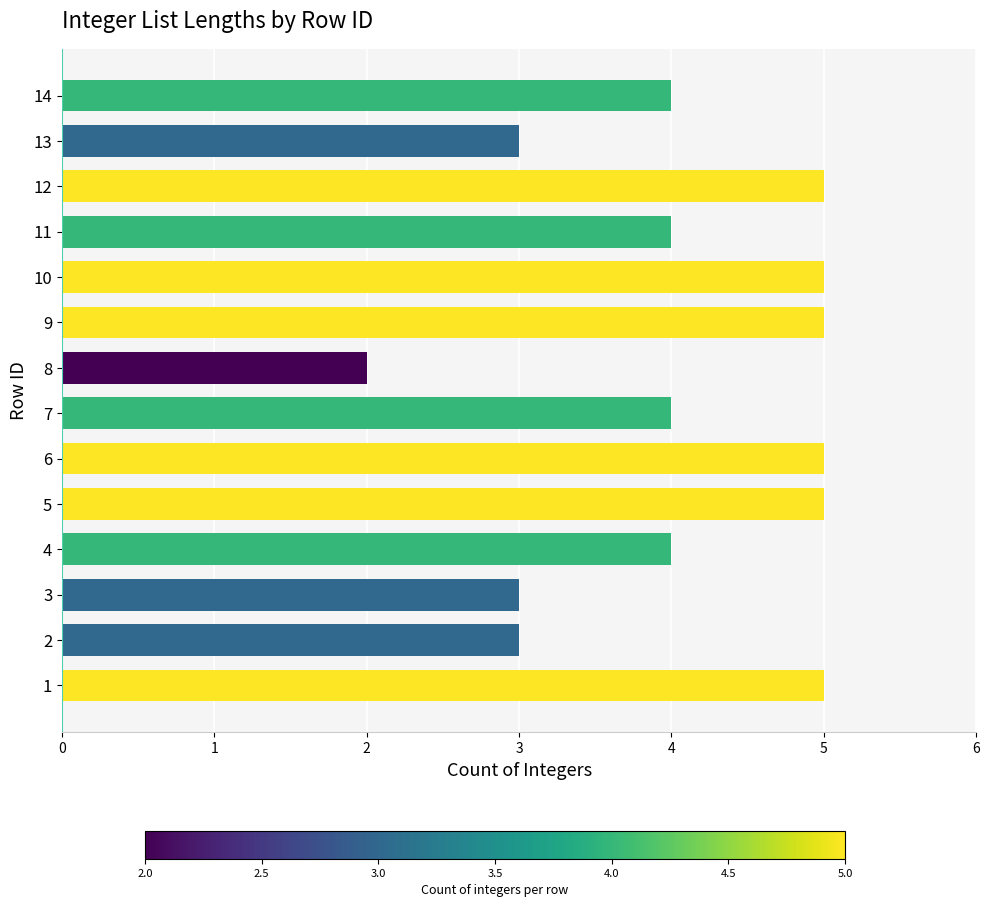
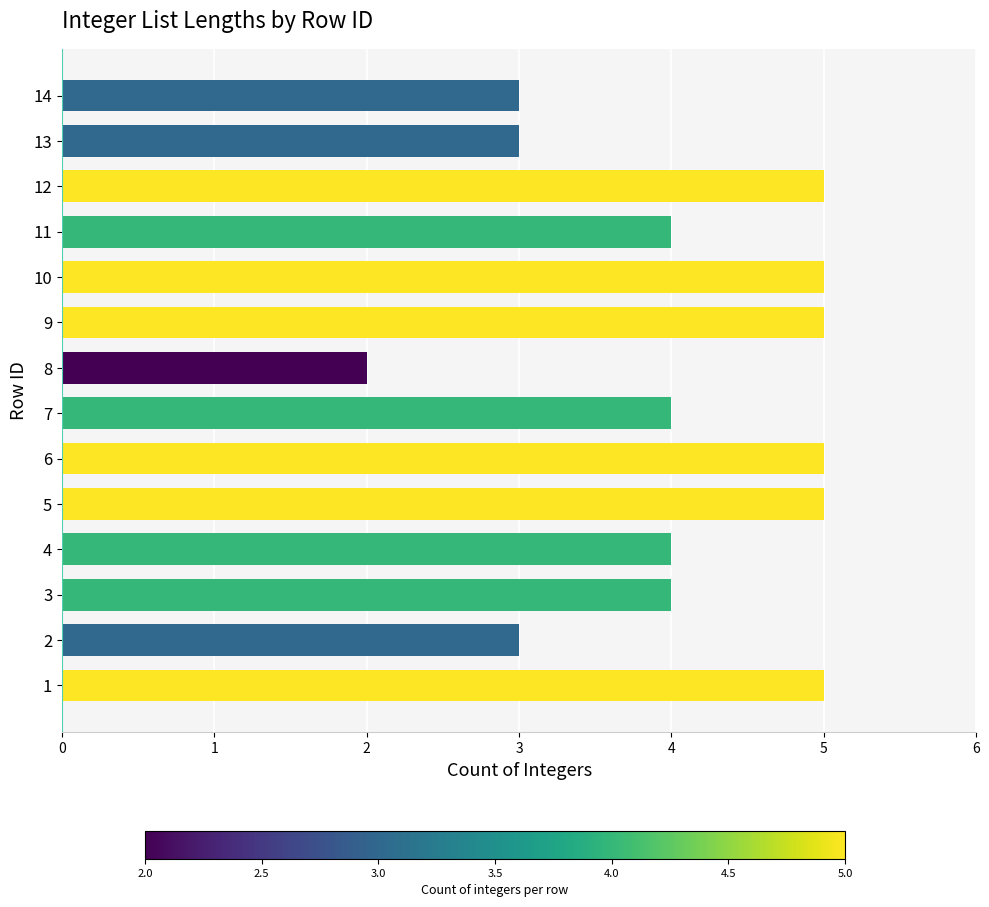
  {
-   "14": 4,
+   "14": 3,
    "13": 3,
    "12": 5,
    "11": 4,
    "10": 5,
    "9": 5,
    "8": 2,
    "7": 4,
    "6": 5,
    "5": 5,
    "4": 4,
-   "3": 3,
+   "3": 4,
    "2": 3,
    "1": 5
  }
